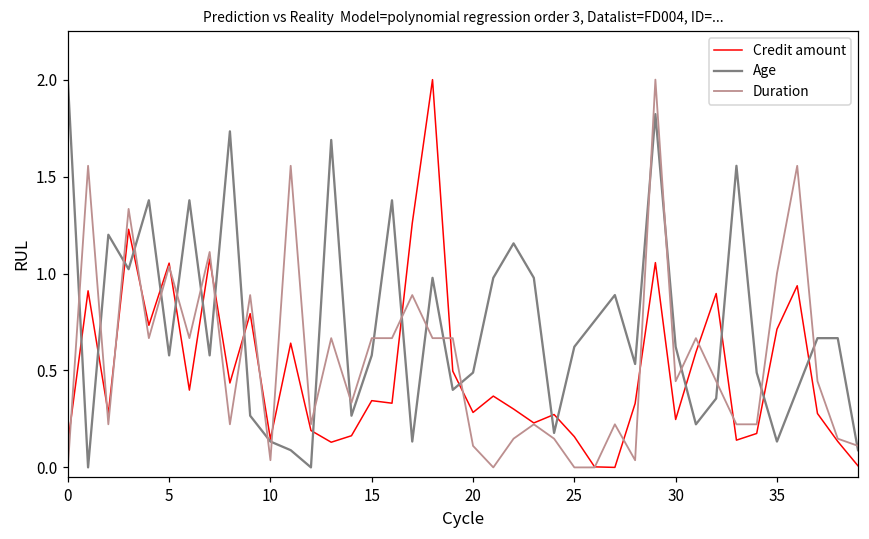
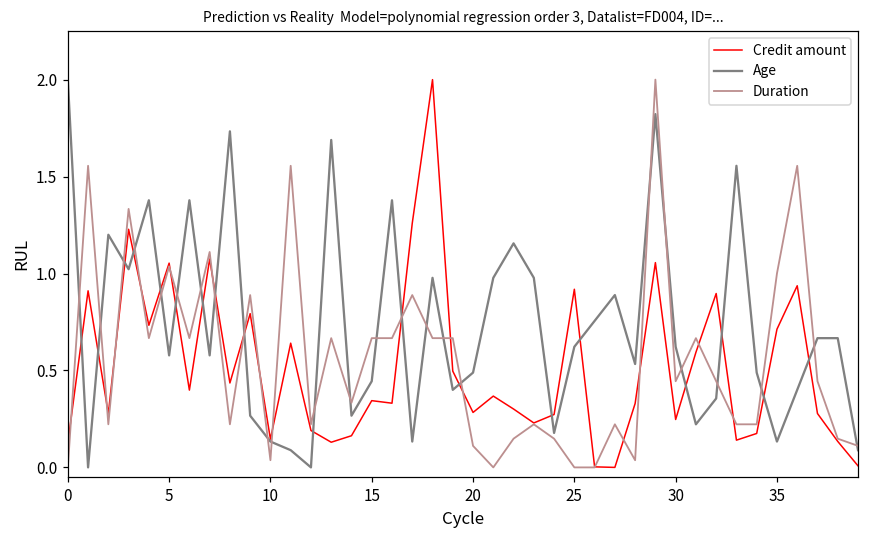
  {
    "Credit amount": {
      "0": 0.12,
      "5": 1.05,
      "15": 0.34,
      "20": 0.28,
-     "25": 0.16,
+     "25": 0.92,
      "30": 0.25,
      "35": 0.71
    },
    "Age": {
      "0": 2.00,
      "5": 0.58,
-     "15": 0.58,
+     "15": 0.44,
      "20": 0.49,
      "25": 0.62,
      "30": 0.62,
      "35": 0.13
    },
    "Duration": {
      "0": 0.00,
      "5": 1.04,
      "10": 0.04,
      "15": 0.67,
      "20": 0.11,
      "25": 0.00,
      "30": 0.44,
      "35": 1.00
    }
  }
